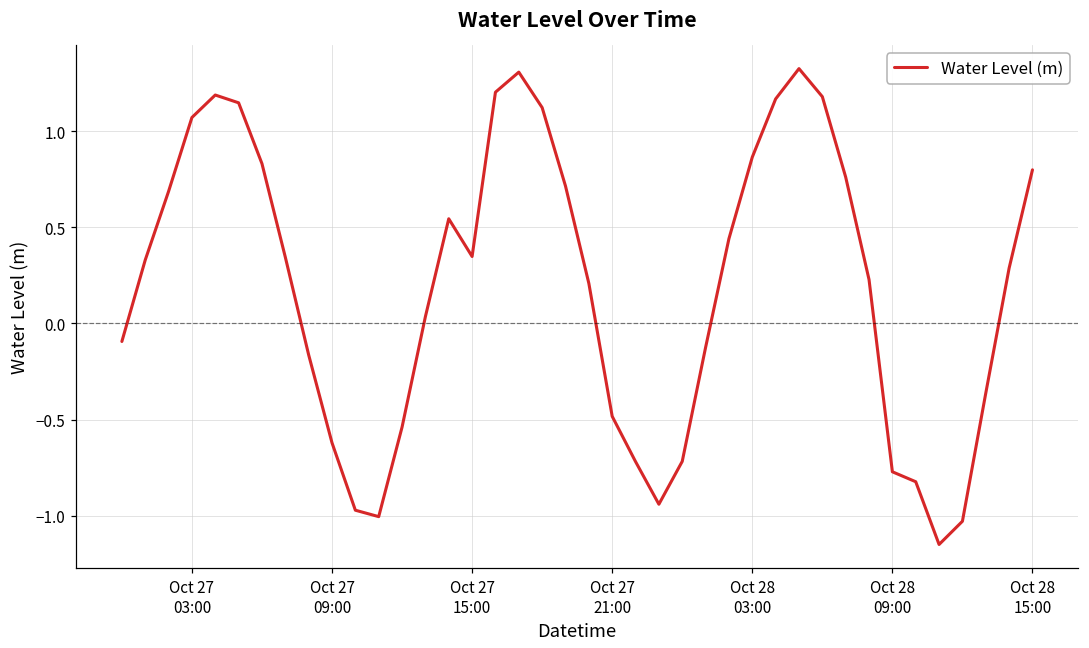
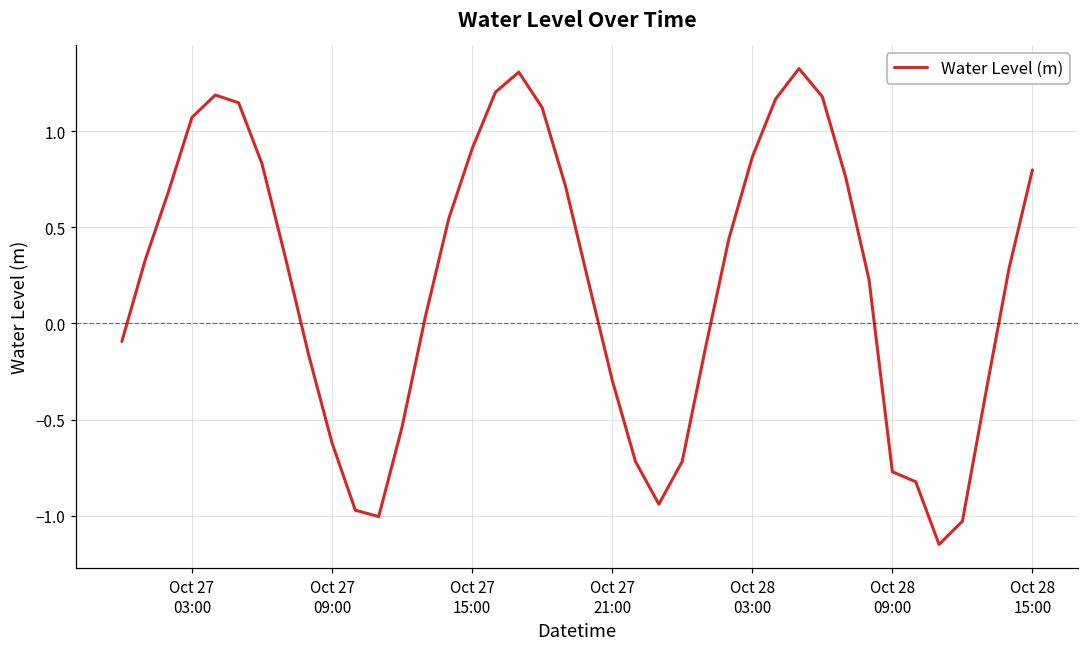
  {
    "Oct 27 03:00": 1.07,
    "Oct 27 09:00": -0.62,
-   "Oct 27 15:00": 0.35,
-   "Oct 27 21:00": -0.48,
+   "Oct 27 15:00": 0.91,
+   "Oct 27 21:00": -0.29,
    "Oct 28 03:00": 0.86,
    "Oct 28 09:00": -0.77,
    "Oct 28 15:00": 0.80
  }
